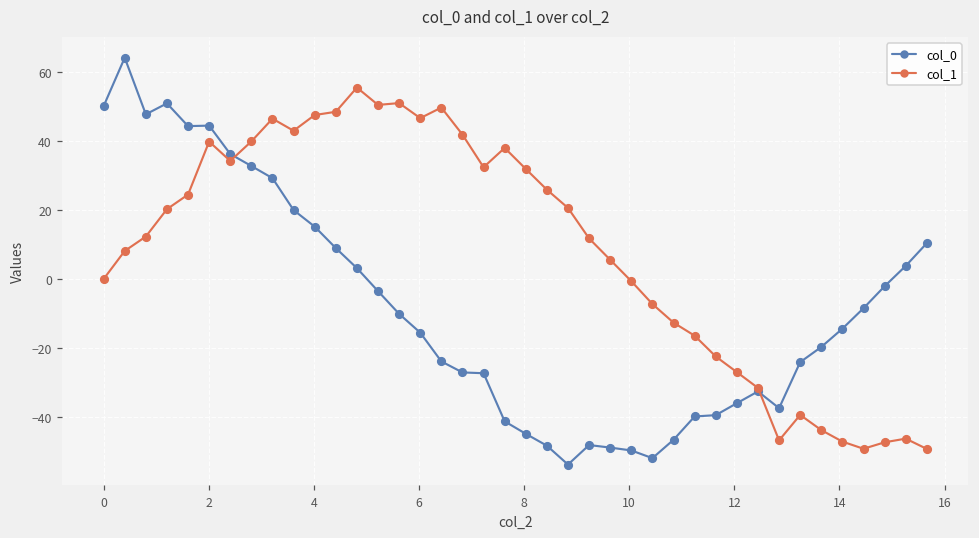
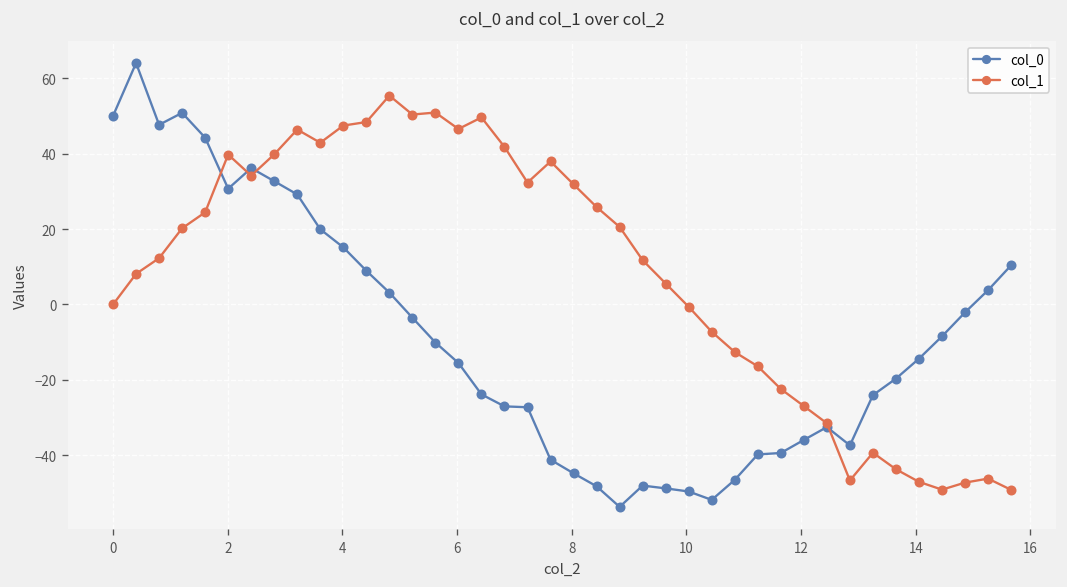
  {
    "col_0": {
      "0": 50,
-     "2": 44
+     "2": 31
    },
    "col_1": {
      "0": 0,
      "2": 40
    }
  }
